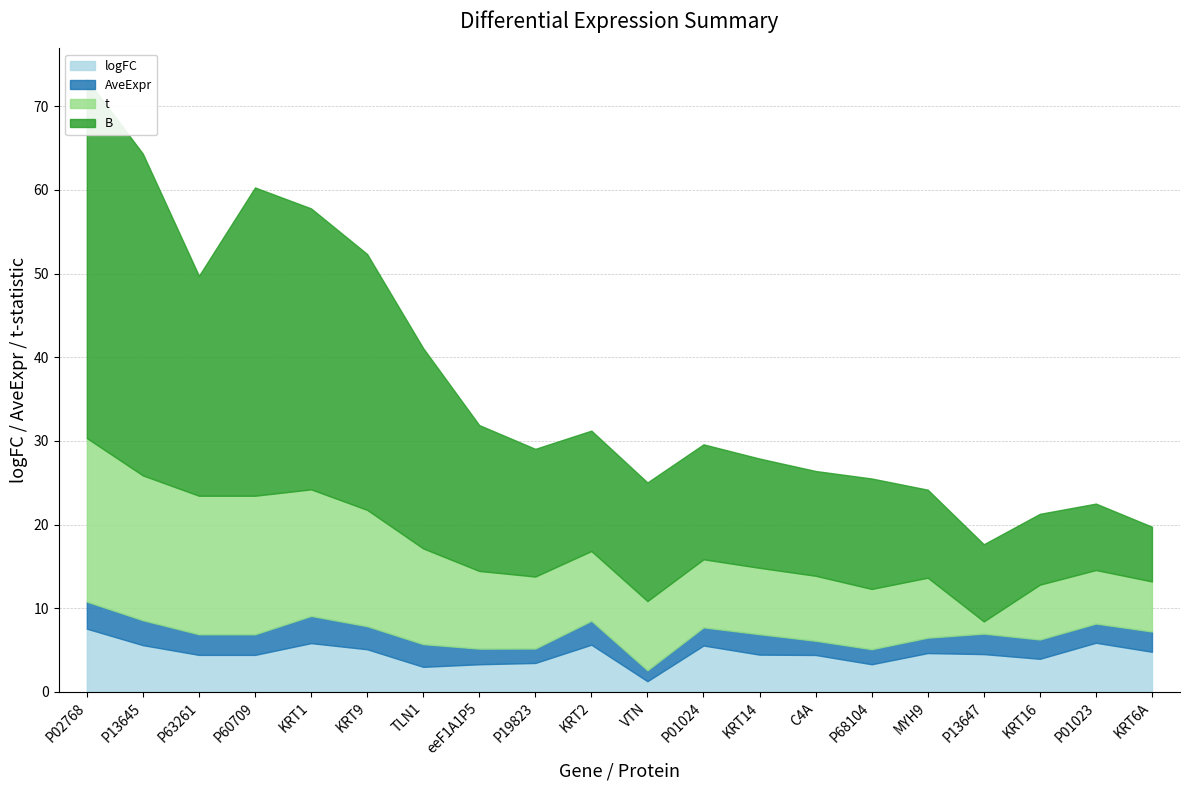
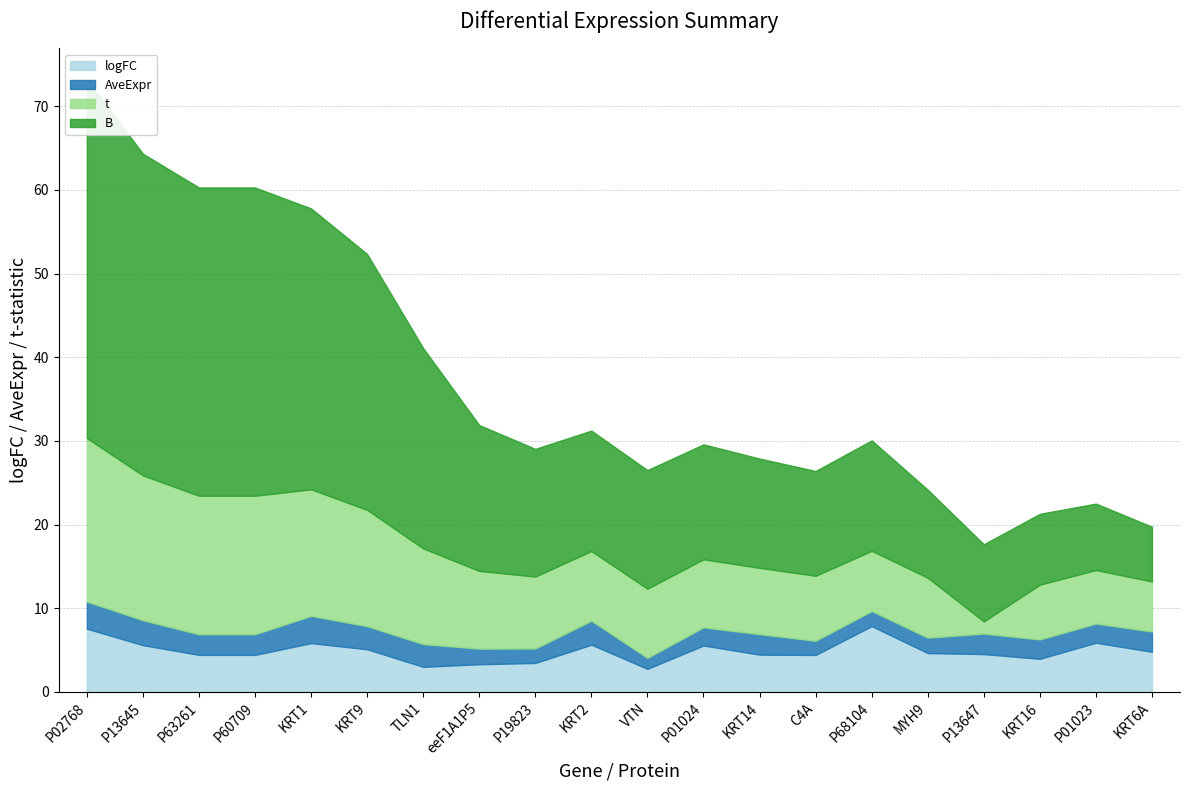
  {
    "logFC": {
      "P02768": 8,
      "P13645": 6,
      "P63261": 4,
      "P60709": 4,
      "KRT1": 6,
      "KRT9": 5,
      "TLN1": 3,
      "eeF1A1P5": 3,
      "P19823": 3,
      "KRT2": 6,
-     "VTN": 1,
+     "VTN": 3,
      "P01024": 6,
      "KRT14": 4,
      "C4A": 4,
-     "P68104": 3,
+     "P68104": 8,
      "MYH9": 5,
      "P13647": 5,
      "KRT16": 4,
      "P01023": 6,
      "KRT6A": 5
    },
    "AveExpr": {
      "P02768": 3,
      "P13645": 3,
      "P63261": 2,
      "P60709": 2,
      "KRT1": 3,
      "KRT9": 3,
      "TLN1": 3,
      "eeF1A1P5": 2,
      "P19823": 2,
      "KRT2": 3,
      "VTN": 1,
      "P01024": 2,
      "KRT14": 2,
      "C4A": 2,
      "P68104": 2,
      "MYH9": 2,
      "P13647": 2,
      "KRT16": 2,
      "P01023": 2,
      "KRT6A": 2
    },
    "t": {
      "P02768": 20,
      "P13645": 17,
      "P63261": 17,
      "P60709": 17,
      "KRT1": 15,
      "KRT9": 14,
      "TLN1": 11,
      "eeF1A1P5": 9,
      "P19823": 9,
      "KRT2": 8,
      "VTN": 8,
      "P01024": 8,
      "KRT14": 8,
      "C4A": 8,
      "P68104": 7,
      "MYH9": 7,
      "P13647": 1,
      "KRT16": 7,
      "P01023": 6,
      "KRT6A": 6
    },
    "B": {
      "P13645": 38,
-     "P63261": 26,
+     "P63261": 37,
      "P60709": 37,
      "KRT1": 34,
      "KRT9": 31,
      "TLN1": 24,
      "eeF1A1P5": 17,
      "P19823": 15,
      "KRT2": 14,
      "VTN": 14,
      "P01024": 14,
      "KRT14": 13,
      "C4A": 13,
      "P68104": 13,
      "MYH9": 11,
      "P13647": 9,
      "KRT16": 8,
      "P01023": 8,
      "KRT6A": 7
    }
  }
